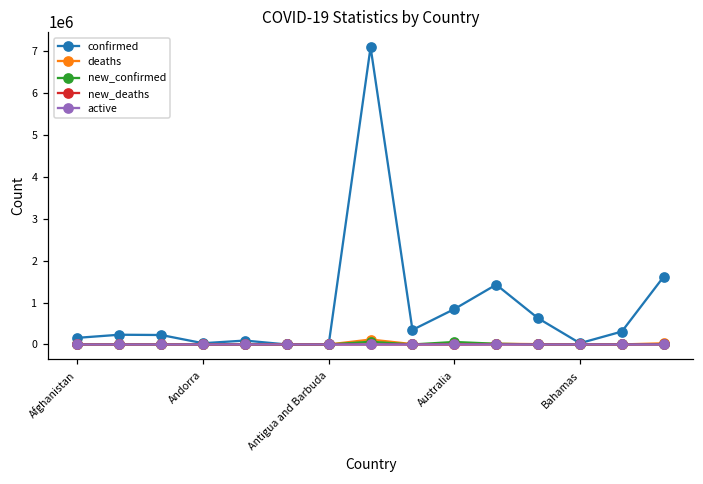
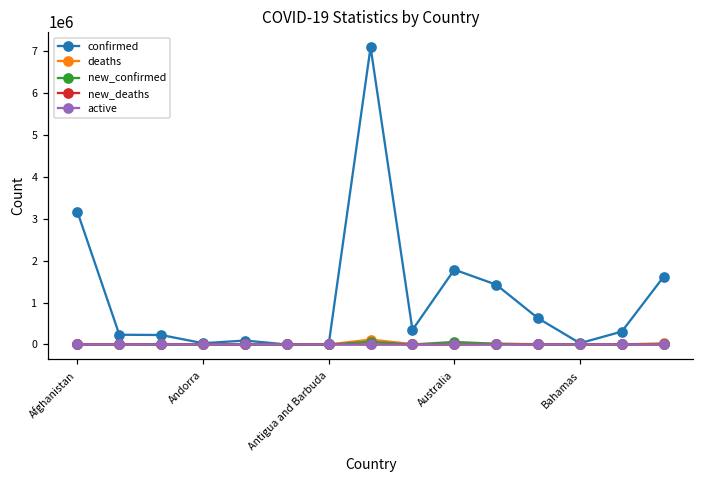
  {
    "confirmed": {
-     "Afghanistan": 200000,
-     "Australia": 800000
+     "Afghanistan": 3200000,
+     "Australia": 1800000
    }
  }
